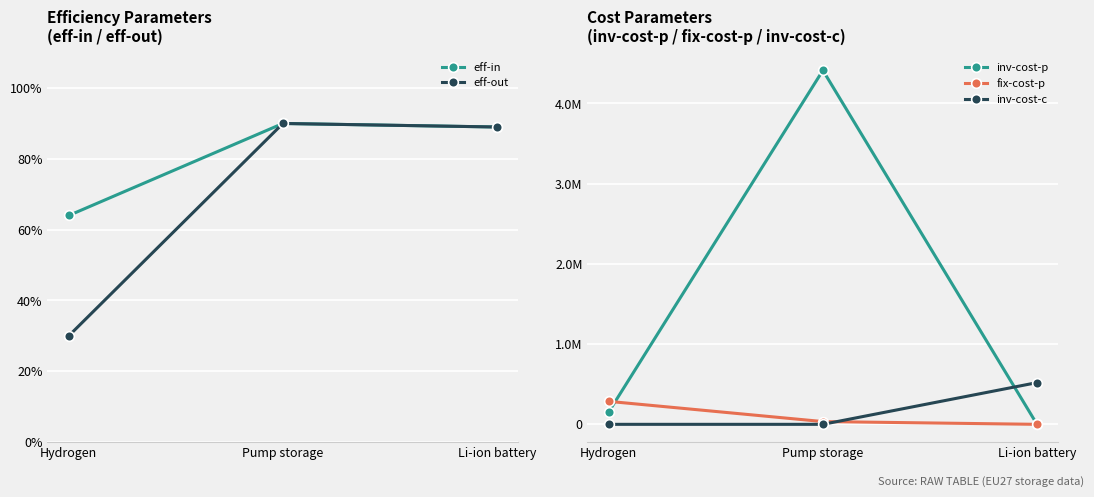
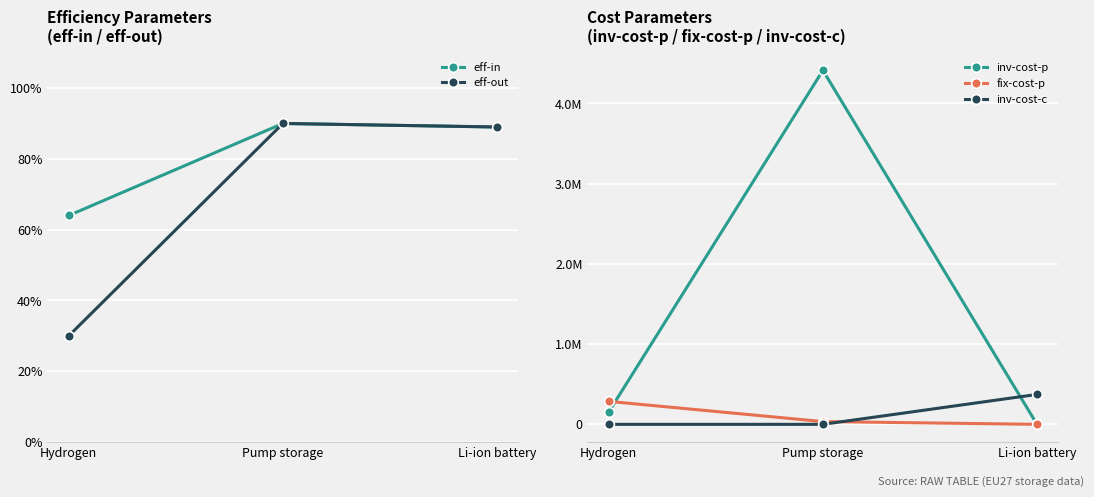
  {
    "Efficiency Parameters (eff-in / eff-out)": {
      "eff-in": {
        "Hydrogen": "64%"
      },
      "eff-out": {
        "Hydrogen": "30%"
      }
    },
    "Cost Parameters (inv-cost-p / fix-cost-p / inv-cost-c)": {
      "inv-cost-p": {
        "Hydrogen": "200000",
        "Pump storage": "4400000"
      },
      "fix-cost-p": {
        "Hydrogen": "300000",
        "Pump storage": "0"
      },
      "inv-cost-c": {
        "Hydrogen": "0",
        "Pump storage": "0",
-       "Li-ion battery": "500000"
+       "Li-ion battery": "400000"
      }
    }
  }
